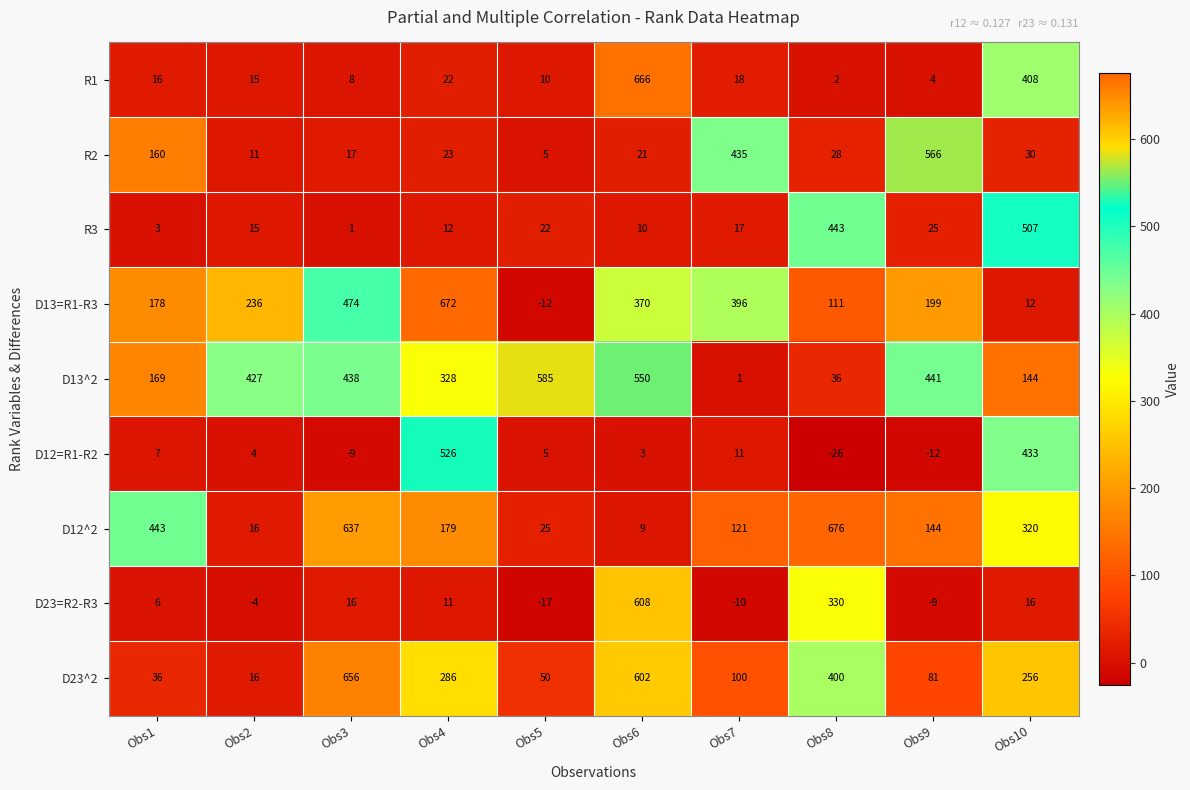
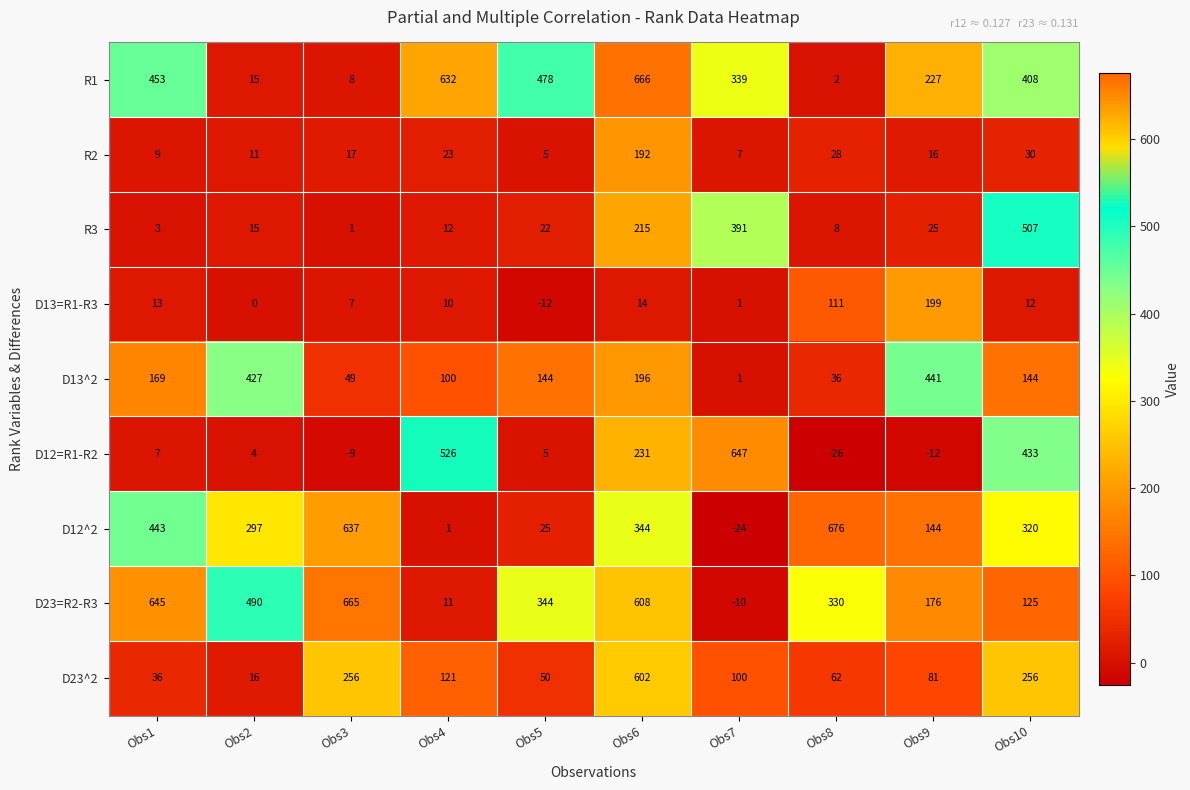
  {
    "R1": {
-     "Obs1": 16,
+     "Obs1": 453,
      "Obs2": 15,
      "Obs3": 8,
-     "Obs4": 22,
-     "Obs5": 10,
+     "Obs4": 632,
+     "Obs5": 478,
      "Obs6": 666,
-     "Obs7": 18,
+     "Obs7": 339,
      "Obs8": 2,
-     "Obs9": 4,
+     "Obs9": 227,
      "Obs10": 408
    },
    "R2": {
-     "Obs1": 160,
+     "Obs1": 9,
      "Obs2": 11,
      "Obs3": 17,
      "Obs4": 23,
      "Obs5": 5,
-     "Obs6": 21,
-     "Obs7": 435,
+     "Obs6": 192,
+     "Obs7": 7,
      "Obs8": 28,
-     "Obs9": 566,
+     "Obs9": 16,
      "Obs10": 30
    },
    "R3": {
      "Obs1": 3,
      "Obs2": 15,
      "Obs3": 1,
      "Obs4": 12,
      "Obs5": 22,
-     "Obs6": 10,
-     "Obs7": 17,
-     "Obs8": 443,
+     "Obs6": 215,
+     "Obs7": 391,
+     "Obs8": 8,
      "Obs9": 25,
      "Obs10": 507
    },
    "D13=R1-R3": {
-     "Obs1": 178,
-     "Obs2": 236,
-     "Obs3": 474,
-     "Obs4": 672,
+     "Obs1": 13,
+     "Obs2": 0,
+     "Obs3": 7,
+     "Obs4": 10,
      "Obs5": -12,
-     "Obs6": 370,
-     "Obs7": 396,
+     "Obs6": 14,
+     "Obs7": 1,
      "Obs8": 111,
      "Obs9": 199,
      "Obs10": 12
    },
    "D13^2": {
      "Obs1": 169,
      "Obs2": 427,
-     "Obs3": 438,
-     "Obs4": 328,
-     "Obs5": 585,
-     "Obs6": 550,
+     "Obs3": 49,
+     "Obs4": 100,
+     "Obs5": 144,
+     "Obs6": 196,
      "Obs7": 1,
      "Obs8": 36,
      "Obs9": 441,
      "Obs10": 144
    },
    "D12=R1-R2": {
      "Obs1": 7,
      "Obs2": 4,
      "Obs3": -9,
      "Obs4": 526,
      "Obs5": 5,
-     "Obs6": 3,
-     "Obs7": 11,
+     "Obs6": 231,
+     "Obs7": 647,
      "Obs8": -26,
      "Obs9": -12,
      "Obs10": 433
    },
    "D12^2": {
      "Obs1": 443,
-     "Obs2": 16,
+     "Obs2": 297,
      "Obs3": 637,
-     "Obs4": 179,
+     "Obs4": 1,
      "Obs5": 25,
-     "Obs6": 9,
-     "Obs7": 121,
+     "Obs6": 344,
+     "Obs7": -24,
      "Obs8": 676,
      "Obs9": 144,
      "Obs10": 320
    },
    "D23=R2-R3": {
-     "Obs1": 6,
-     "Obs2": -4,
-     "Obs3": 16,
+     "Obs1": 645,
+     "Obs2": 490,
+     "Obs3": 665,
      "Obs4": 11,
-     "Obs5": -17,
+     "Obs5": 344,
      "Obs6": 608,
      "Obs7": -10,
      "Obs8": 330,
-     "Obs9": -9,
-     "Obs10": 16
+     "Obs9": 176,
+     "Obs10": 125
    },
    "D23^2": {
      "Obs1": 36,
      "Obs2": 16,
-     "Obs3": 656,
-     "Obs4": 286,
+     "Obs3": 256,
+     "Obs4": 121,
      "Obs5": 50,
      "Obs6": 602,
      "Obs7": 100,
-     "Obs8": 400,
+     "Obs8": 62,
      "Obs9": 81,
      "Obs10": 256
    }
  }
